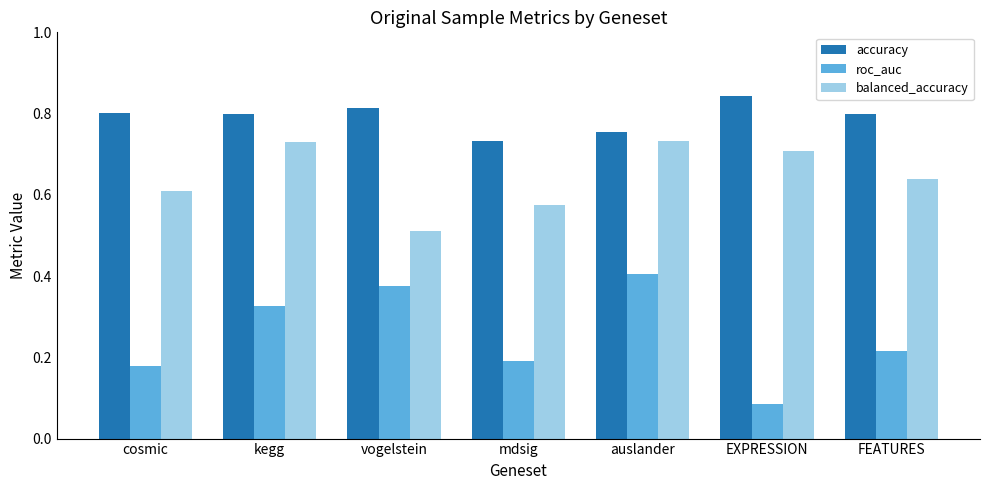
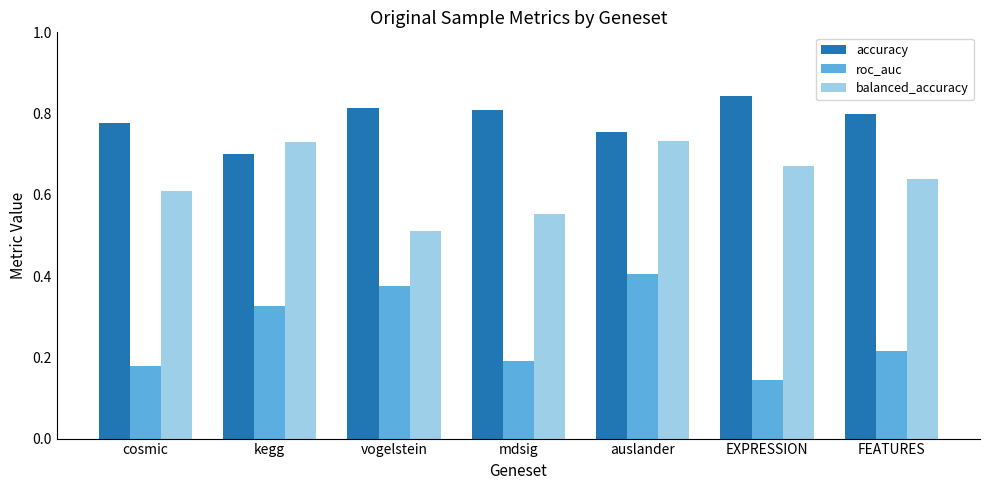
  {
    "accuracy": {
-     "cosmic": 0.80,
-     "kegg": 0.8,
+     "cosmic": 0.78,
+     "kegg": 0.7,
      "vogelstein": 0.81,
-     "mdsig": 0.73,
+     "mdsig": 0.81,
      "auslander": 0.76,
      "EXPRESSION": 0.84,
      "FEATURES": 0.80
    },
    "roc_auc": {
      "cosmic": 0.18,
      "kegg": 0.33,
      "vogelstein": 0.38,
      "mdsig": 0.19,
      "auslander": 0.40,
-     "EXPRESSION": 0.08,
+     "EXPRESSION": 0.14,
      "FEATURES": 0.22
    },
    "balanced_accuracy": {
      "cosmic": 0.61,
      "kegg": 0.73,
      "vogelstein": 0.51,
-     "mdsig": 0.58,
+     "mdsig": 0.55,
      "auslander": 0.73,
-     "EXPRESSION": 0.71,
+     "EXPRESSION": 0.67,
      "FEATURES": 0.64
    }
  }
